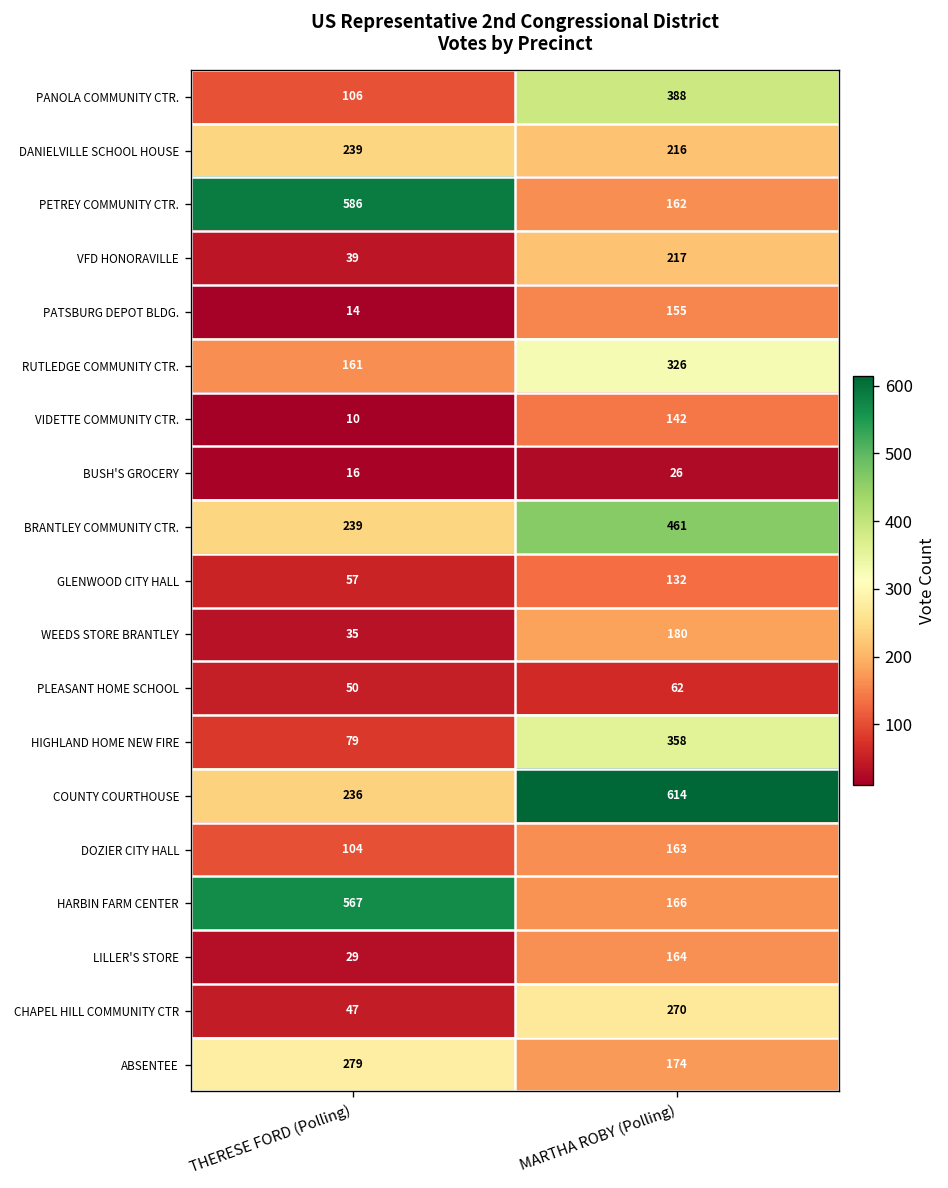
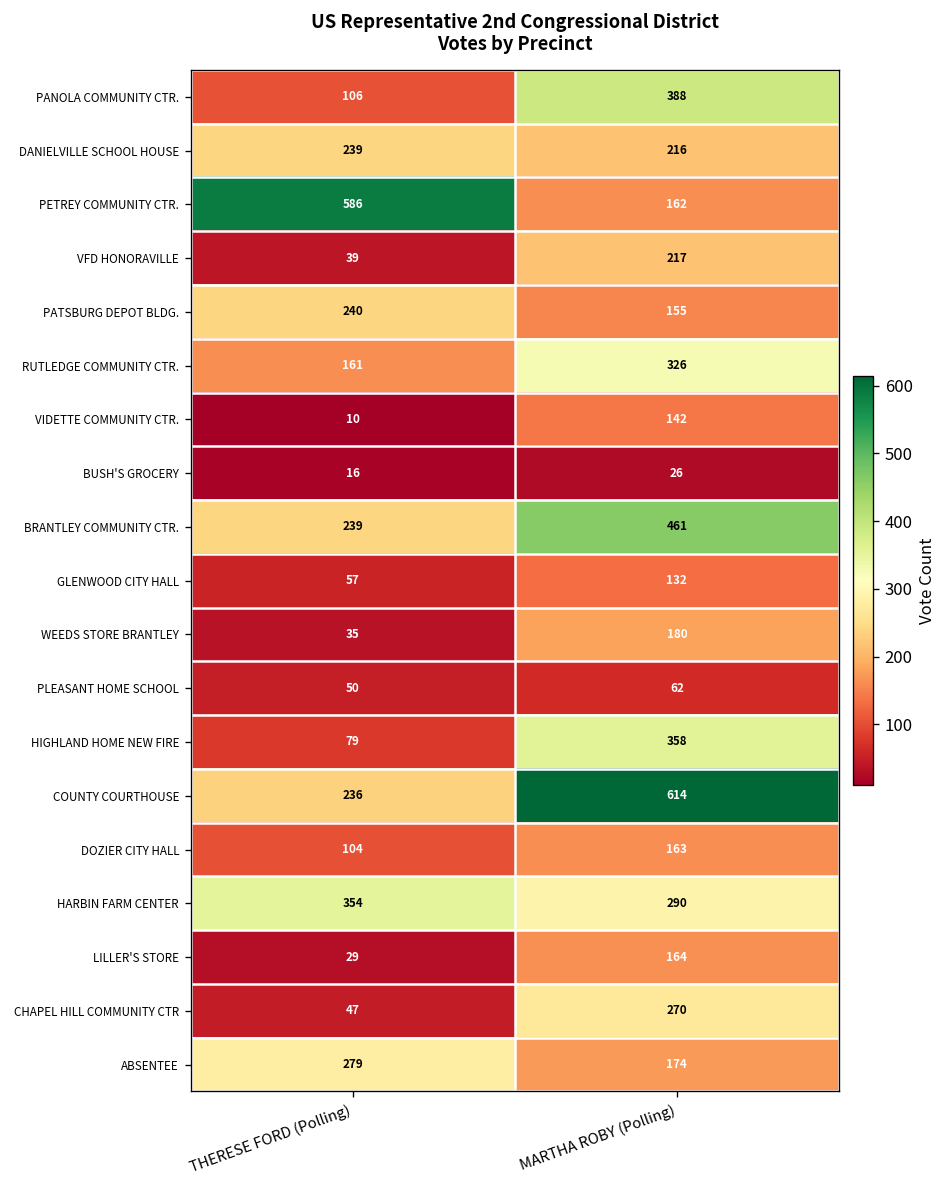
  {
    "PANOLA COMMUNITY CTR.": {
      "THERESE FORD (Polling)": 106,
      "MARTHA ROBY (Polling)": 388
    },
    "DANIELVILLE SCHOOL HOUSE": {
      "THERESE FORD (Polling)": 239,
      "MARTHA ROBY (Polling)": 216
    },
    "PETREY COMMUNITY CTR.": {
      "THERESE FORD (Polling)": 586,
      "MARTHA ROBY (Polling)": 162
    },
    "VFD HONORAVILLE": {
      "THERESE FORD (Polling)": 39,
      "MARTHA ROBY (Polling)": 217
    },
    "PATSBURG DEPOT BLDG.": {
-     "THERESE FORD (Polling)": 14,
+     "THERESE FORD (Polling)": 240,
      "MARTHA ROBY (Polling)": 155
    },
    "RUTLEDGE COMMUNITY CTR.": {
      "THERESE FORD (Polling)": 161,
      "MARTHA ROBY (Polling)": 326
    },
    "VIDETTE COMMUNITY CTR.": {
      "THERESE FORD (Polling)": 10,
      "MARTHA ROBY (Polling)": 142
    },
    "BUSH'S GROCERY": {
      "THERESE FORD (Polling)": 16,
      "MARTHA ROBY (Polling)": 26
    },
    "BRANTLEY COMMUNITY CTR.": {
      "THERESE FORD (Polling)": 239,
      "MARTHA ROBY (Polling)": 461
    },
    "GLENWOOD CITY HALL": {
      "THERESE FORD (Polling)": 57,
      "MARTHA ROBY (Polling)": 132
    },
    "WEEDS STORE BRANTLEY": {
      "THERESE FORD (Polling)": 35,
      "MARTHA ROBY (Polling)": 180
    },
    "PLEASANT HOME SCHOOL": {
      "THERESE FORD (Polling)": 50,
      "MARTHA ROBY (Polling)": 62
    },
    "HIGHLAND HOME NEW FIRE": {
      "THERESE FORD (Polling)": 79,
      "MARTHA ROBY (Polling)": 358
    },
    "COUNTY COURTHOUSE": {
      "THERESE FORD (Polling)": 236,
      "MARTHA ROBY (Polling)": 614
    },
    "DOZIER CITY HALL": {
      "THERESE FORD (Polling)": 104,
      "MARTHA ROBY (Polling)": 163
    },
    "HARBIN FARM CENTER": {
-     "THERESE FORD (Polling)": 567,
-     "MARTHA ROBY (Polling)": 166
+     "THERESE FORD (Polling)": 354,
+     "MARTHA ROBY (Polling)": 290
    },
    "LILLER'S STORE": {
      "THERESE FORD (Polling)": 29,
      "MARTHA ROBY (Polling)": 164
    },
    "CHAPEL HILL COMMUNITY CTR": {
      "THERESE FORD (Polling)": 47,
      "MARTHA ROBY (Polling)": 270
    },
    "ABSENTEE": {
      "THERESE FORD (Polling)": 279,
      "MARTHA ROBY (Polling)": 174
    }
  }
